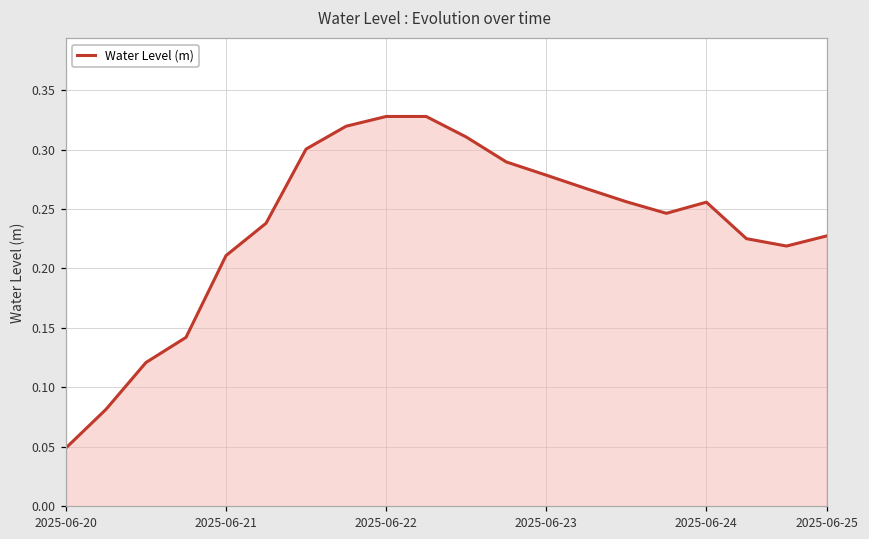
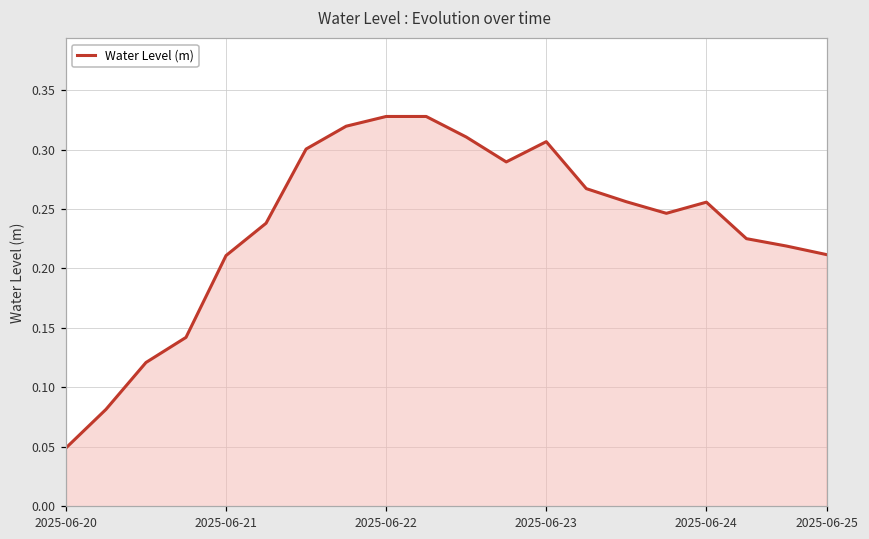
  {
    "2025-06-20": 0.049,
    "2025-06-21": 0.211,
    "2025-06-22": 0.328,
-   "2025-06-23": 0.278,
+   "2025-06-23": 0.307,
    "2025-06-24": 0.256,
-   "2025-06-25": 0.227
+   "2025-06-25": 0.212
  }
